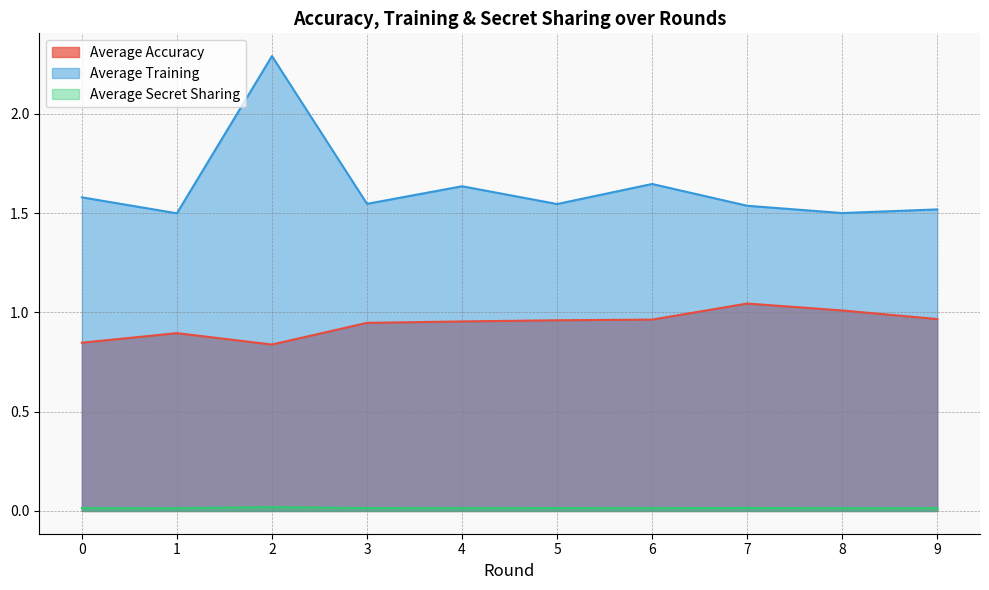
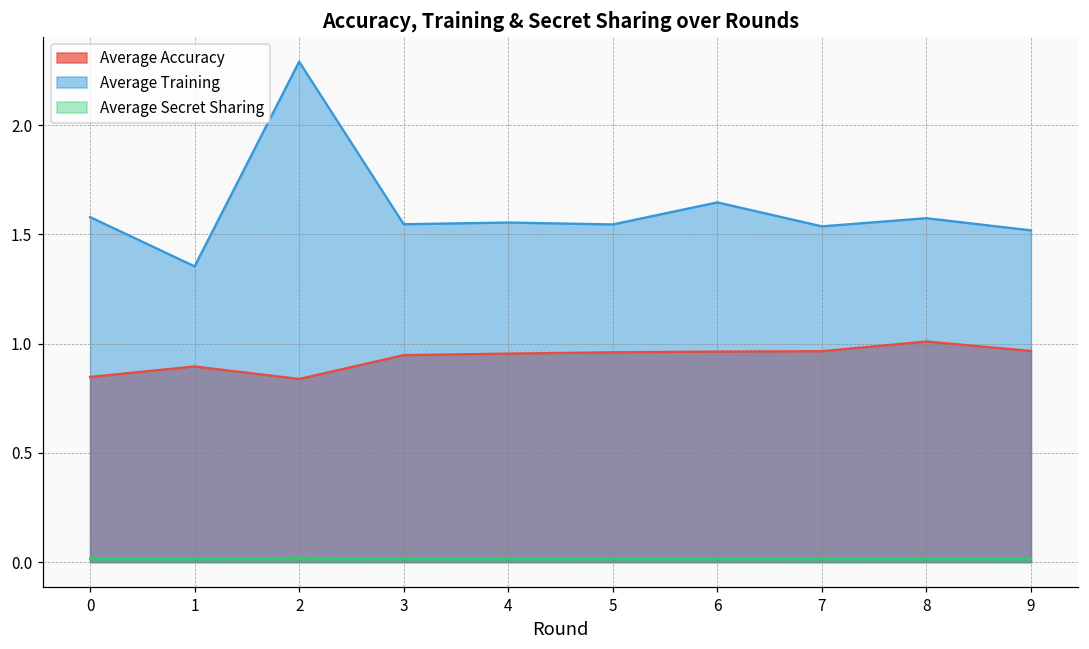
  {
    "Average Accuracy": {
      "0": 0.85,
      "1": 0.90,
      "2": 0.84,
      "3": 0.95,
      "4": 0.95,
      "5": 0.96,
      "6": 0.96,
-     "7": 1.04,
+     "7": 0.97,
      "8": 1.01,
      "9": 0.97
    },
    "Average Training": {
      "0": 1.58,
-     "1": 1.50,
+     "1": 1.35,
      "2": 2.29,
      "3": 1.55,
-     "4": 1.64,
+     "4": 1.55,
      "5": 1.55,
      "6": 1.65,
      "7": 1.54,
-     "8": 1.50,
+     "8": 1.57,
      "9": 1.52
    },
    "Average Secret Sharing": {
      "0": 0.01,
      "1": 0.01,
      "2": 0.02,
      "3": 0.01,
      "4": 0.01,
      "5": 0.01,
      "6": 0.01,
      "7": 0.02,
      "8": 0.01,
      "9": 0.01
    }
  }
